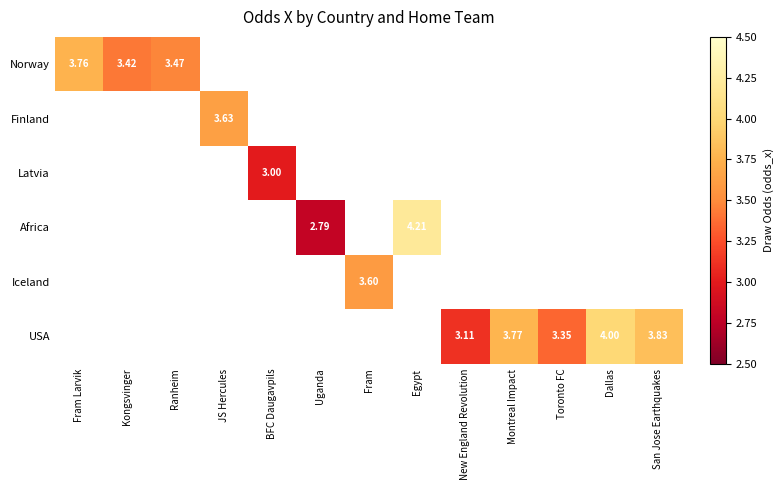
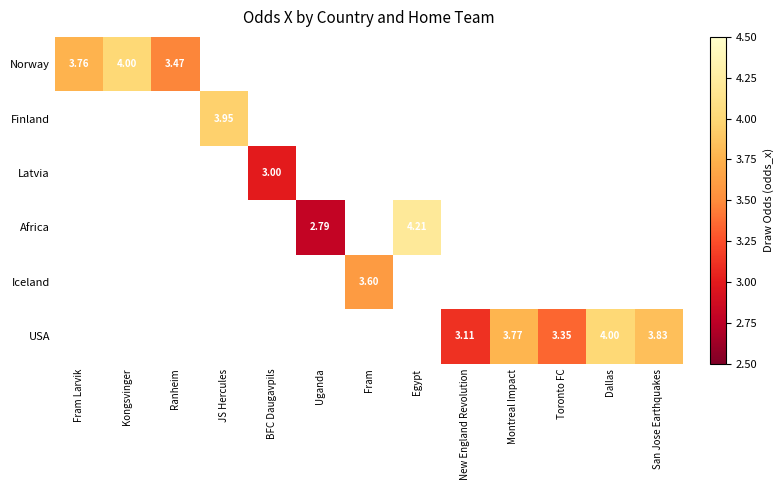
  {
    "Norway": {
      "Fram Larvik": 3.76,
-     "Kongsvinger": 3.42,
+     "Kongsvinger": 4.00,
      "Ranheim": 3.47
    },
    "Finland": {
-     "JS Hercules": 3.63
+     "JS Hercules": 3.95
    },
    "Latvia": {
      "BFC Daugavpils": 3.00
    },
    "Africa": {
      "Uganda": 2.79,
      "Egypt": 4.21
    },
    "Iceland": {
      "Fram": 3.60
    },
    "USA": {
      "New England Revolution": 3.11,
      "Montreal Impact": 3.77,
      "Toronto FC": 3.35,
      "Dallas": 4.00,
      "San Jose Earthquakes": 3.83
    }
  }
